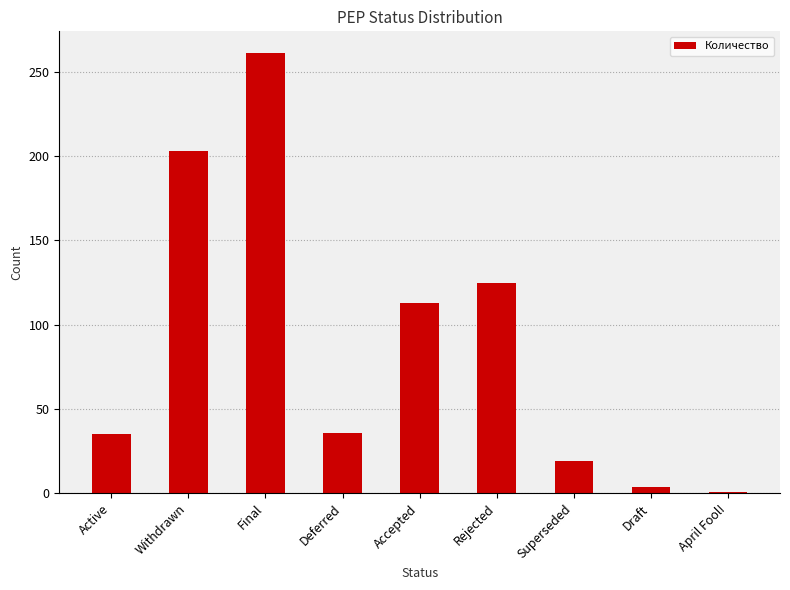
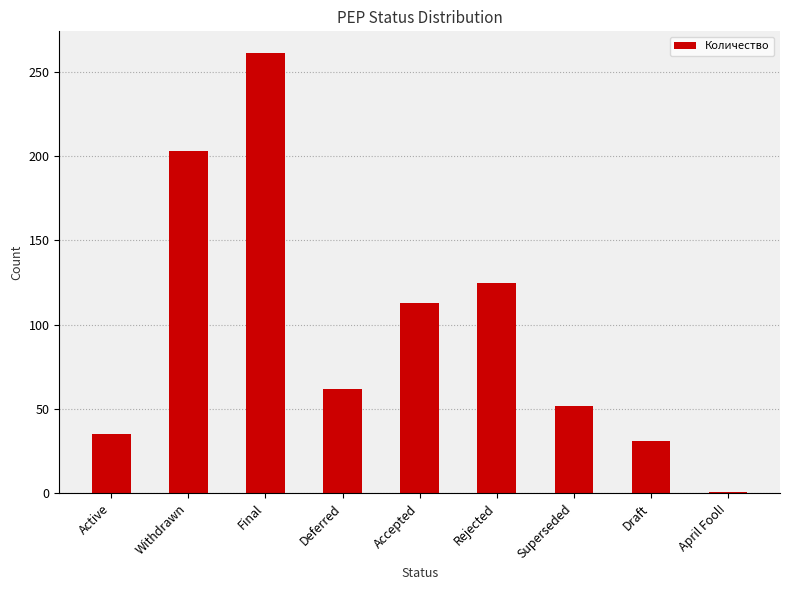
  {
    "Active": 35,
    "Withdrawn": 203,
    "Final": 261,
-   "Deferred": 36,
+   "Deferred": 62,
    "Accepted": 113,
    "Rejected": 125,
-   "Superseded": 19,
-   "Draft": 4
+   "Superseded": 52,
+   "Draft": 31
  }
